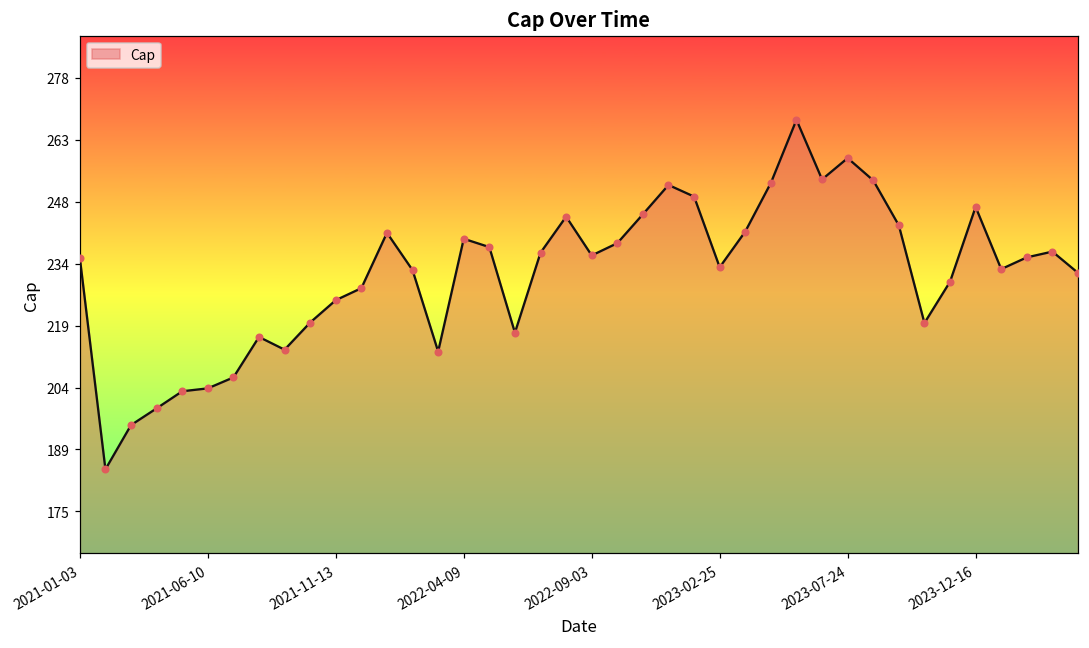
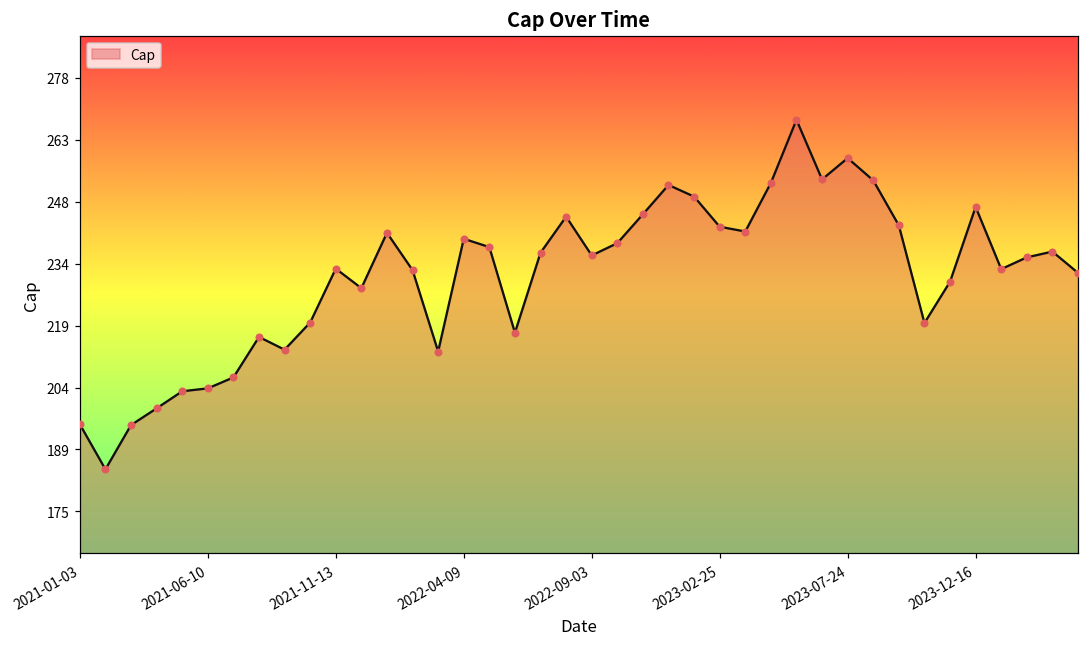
  {
-   "2021-01-03": 235,
+   "2021-01-03": 195,
    "2021-06-10": 204,
-   "2021-11-13": 225,
+   "2021-11-13": 232,
    "2022-04-09": 239,
    "2022-09-03": 236,
-   "2023-02-25": 233,
+   "2023-02-25": 242,
    "2023-07-24": 259,
    "2023-12-16": 247
  }
